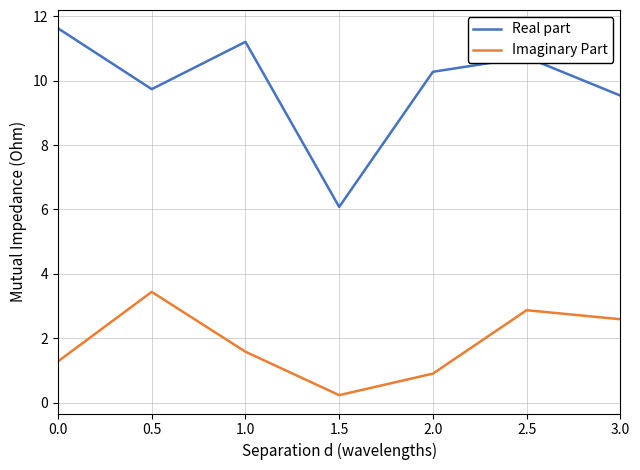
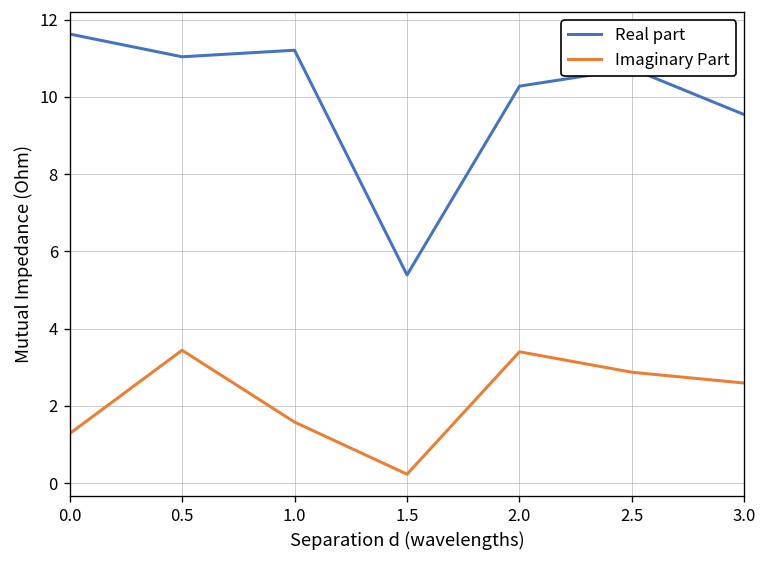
  {
    "Real part": {
      "0.0": 11.6,
-     "0.5": 9.7,
+     "0.5": 11.0,
      "1.0": 11.2,
-     "1.5": 6.1,
+     "1.5": 5.4,
      "2.0": 10.3,
      "3.0": 9.5
    },
    "Imaginary Part": {
      "0.0": 1.3,
      "0.5": 3.4,
      "1.0": 1.6,
      "1.5": 0.2,
-     "2.0": 0.9,
+     "2.0": 3.4,
      "2.5": 2.9,
      "3.0": 2.6
    }
  }
